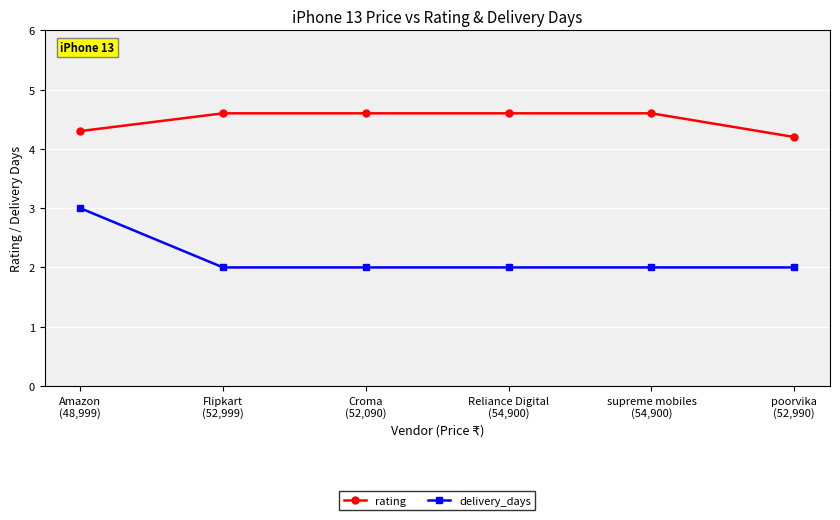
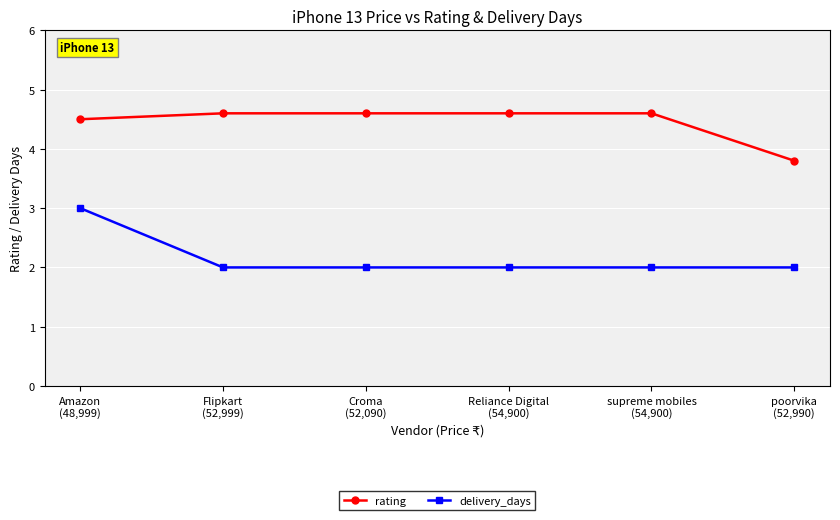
  {
    "rating": {
-     "Amazon (48,999)": 4.3,
+     "Amazon (48,999)": 4.5,
      "Flipkart (52,999)": 4.6,
      "Croma (52,090)": 4.6,
      "Reliance Digital (54,900)": 4.6,
      "supreme mobiles (54,900)": 4.6,
-     "poorvika (52,990)": 4.2
+     "poorvika (52,990)": 3.8
    },
    "delivery_days": {
      "Amazon (48,999)": 3.0,
      "Flipkart (52,999)": 2.0,
      "Croma (52,090)": 2.0,
      "Reliance Digital (54,900)": 2.0,
      "supreme mobiles (54,900)": 2.0,
      "poorvika (52,990)": 2.0
    }
  }
